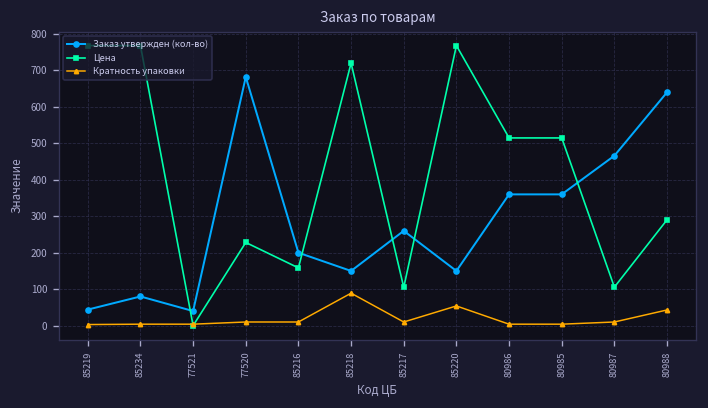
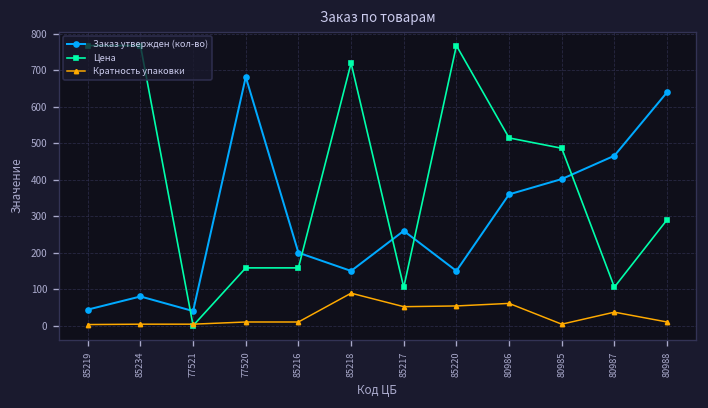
  {
    "Заказ утвержден (кол-во)": {
      "85219": 40,
      "85234": 80,
      "77521": 40,
      "77520": 680,
      "85216": 200,
      "85218": 150,
      "85217": 260,
      "85220": 150,
      "80986": 360,
-     "80985": 360,
+     "80985": 400,
      "80987": 470,
      "80988": 640
    },
    "Цена": {
-     "77520": 230,
+     "77520": 160,
      "85216": 160,
      "85218": 720,
      "85217": 110,
      "85220": 770,
      "80986": 510,
-     "80985": 510,
+     "80985": 490,
      "80987": 110,
      "80988": 290
    },
    "Кратность упаковки": {
      "85219": 0,
      "85234": 0,
      "77520": 10,
      "85216": 10,
      "85218": 90,
-     "85217": 10,
+     "85217": 50,
      "85220": 50,
-     "80986": 0,
+     "80986": 60,
      "80985": 0,
-     "80987": 10,
-     "80988": 40
+     "80987": 40,
+     "80988": 10
    }
  }
